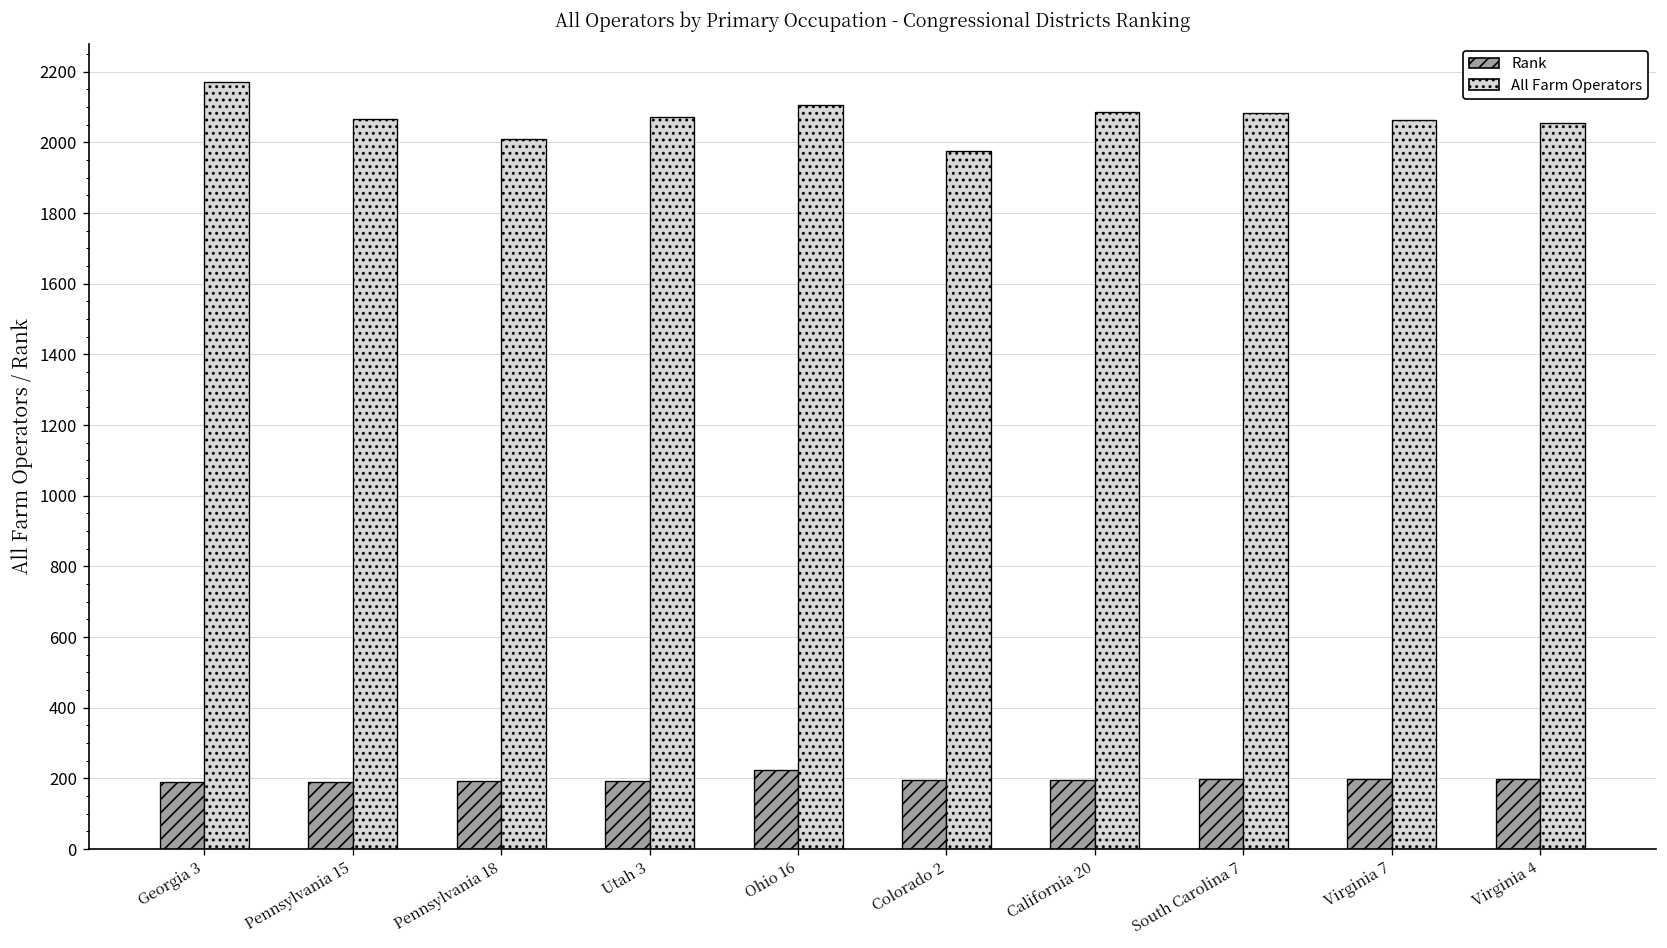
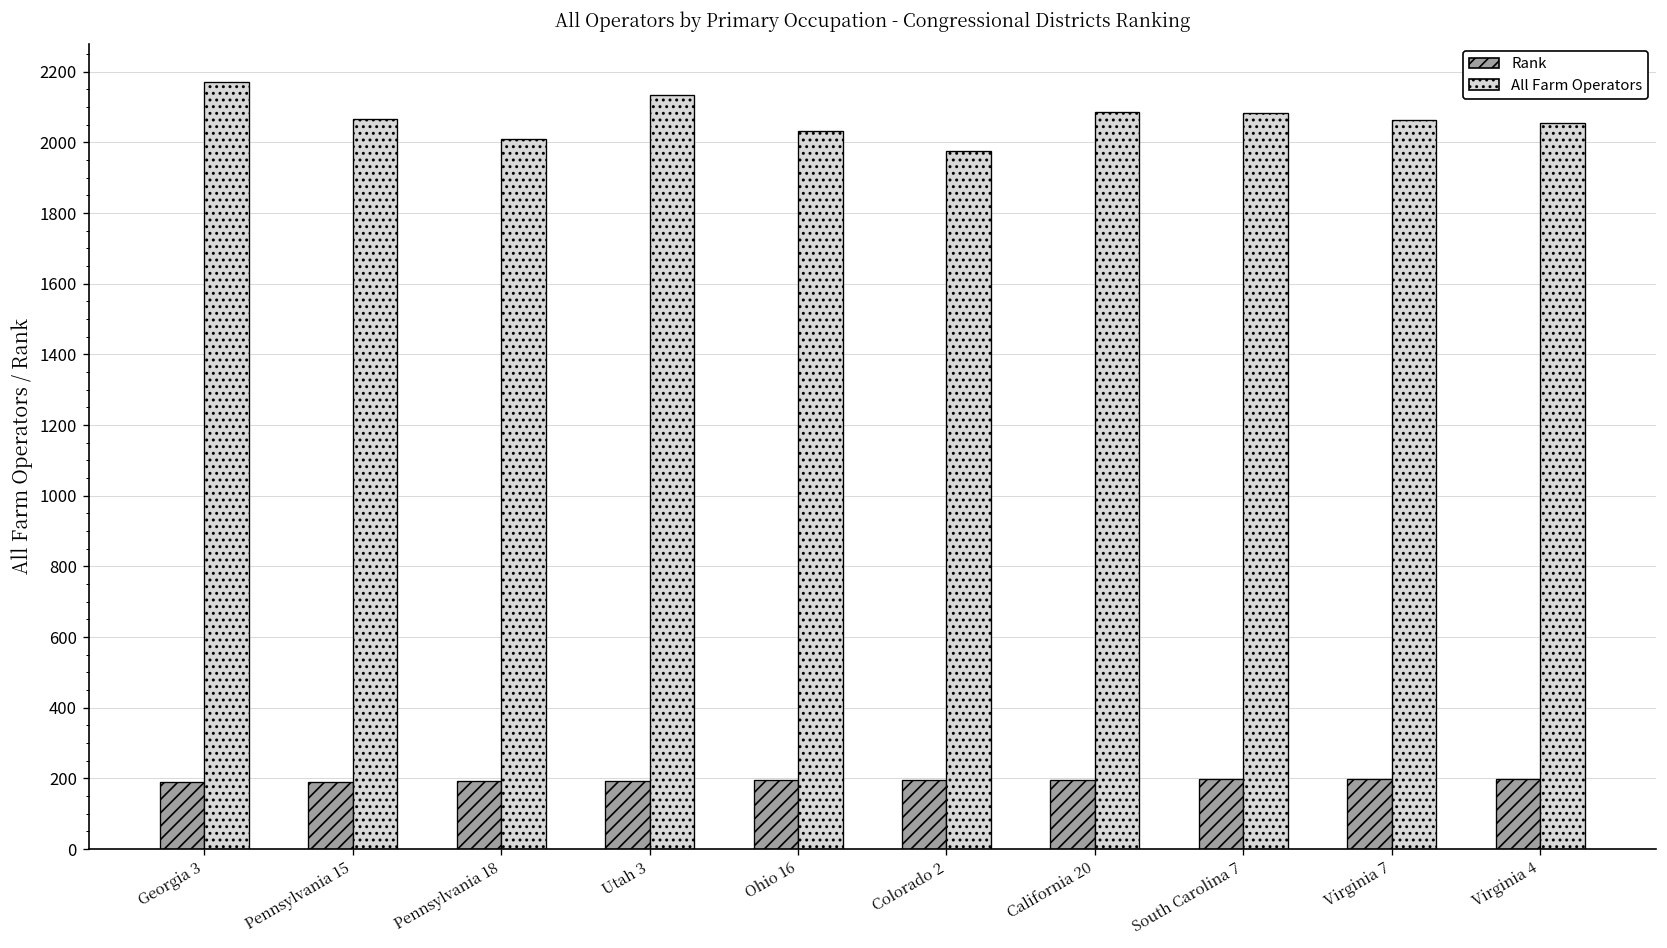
  {
    "Rank": {
      "Georgia 3": 190,
      "Pennsylvania 15": 190,
      "Pennsylvania 18": 190,
      "Utah 3": 190,
-     "Ohio 16": 230,
+     "Ohio 16": 190,
      "Colorado 2": 200,
      "California 20": 200,
      "South Carolina 7": 200,
      "Virginia 7": 200,
      "Virginia 4": 200
    },
    "All Farm Operators": {
      "Georgia 3": 2170,
      "Pennsylvania 15": 2070,
      "Pennsylvania 18": 2010,
-     "Utah 3": 2070,
-     "Ohio 16": 2110,
+     "Utah 3": 2130,
+     "Ohio 16": 2030,
      "Colorado 2": 1980,
      "California 20": 2090,
      "South Carolina 7": 2080,
      "Virginia 7": 2060,
      "Virginia 4": 2060
    }
  }
